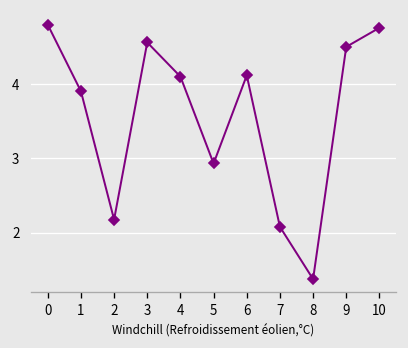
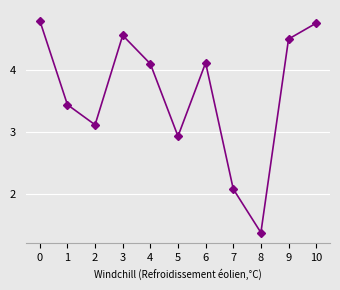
  {
    "0": 4.8,
-   "1": 3.9,
-   "2": 2.2,
+   "1": 3.4,
+   "2": 3.1,
    "3": 4.6,
    "4": 4.1,
    "5": 2.9,
    "6": 4.1,
    "7": 2.1,
    "8": 1.4,
    "9": 4.5,
    "10": 4.8
  }
